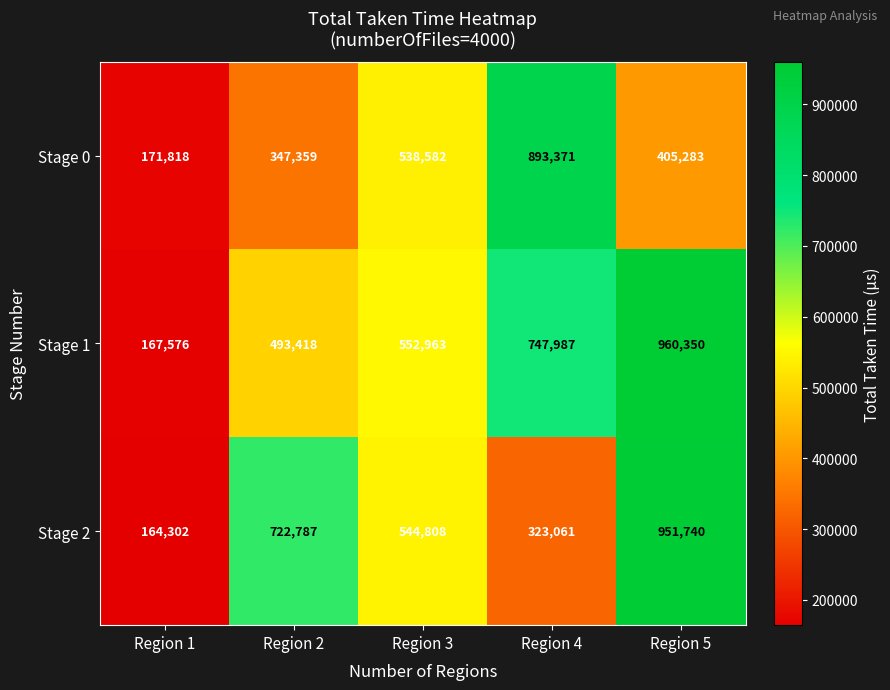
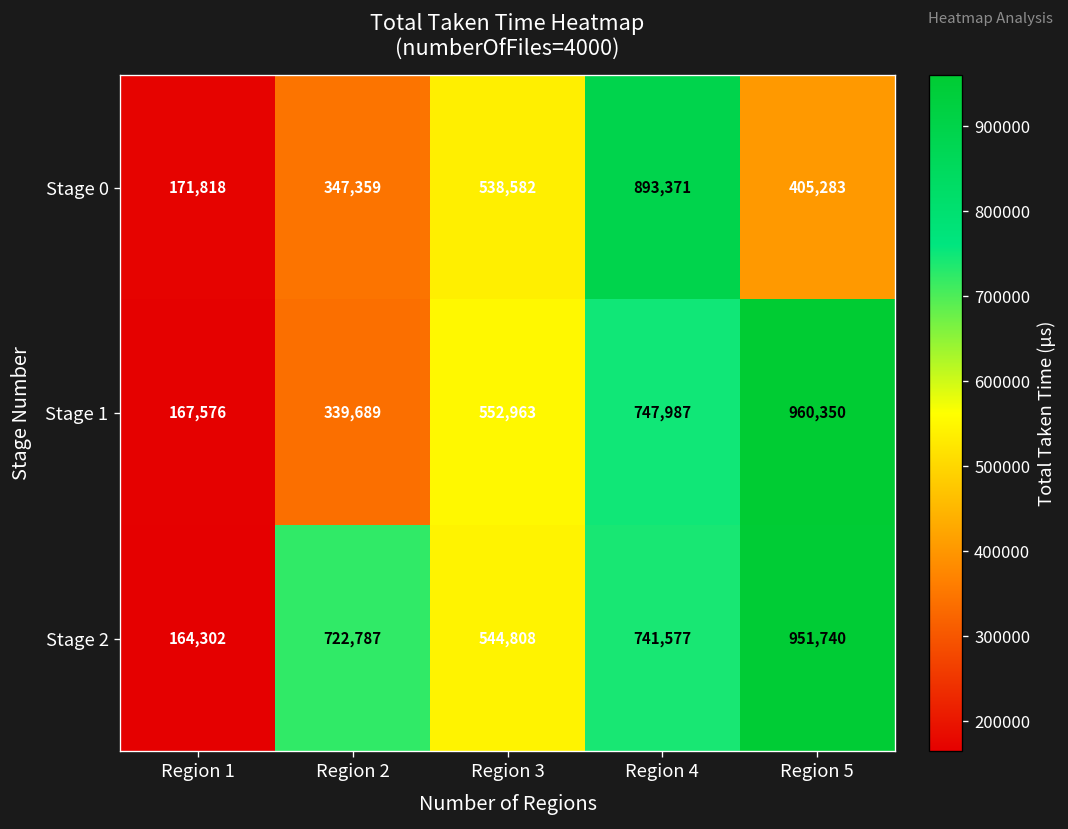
  {
    "Stage 0": {
      "Region 1": "171,818",
      "Region 2": "347,359",
      "Region 3": "538,582",
      "Region 4": "893,371",
      "Region 5": "405,283"
    },
    "Stage 1": {
      "Region 1": "167,576",
-     "Region 2": "493,418",
+     "Region 2": "339,689",
      "Region 3": "552,963",
      "Region 4": "747,987",
      "Region 5": "960,350"
    },
    "Stage 2": {
      "Region 1": "164,302",
      "Region 2": "722,787",
      "Region 3": "544,808",
-     "Region 4": "323,061",
+     "Region 4": "741,577",
      "Region 5": "951,740"
    }
  }
